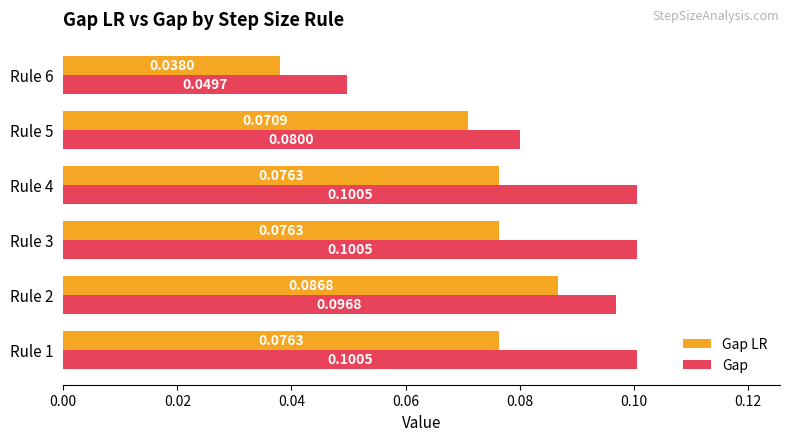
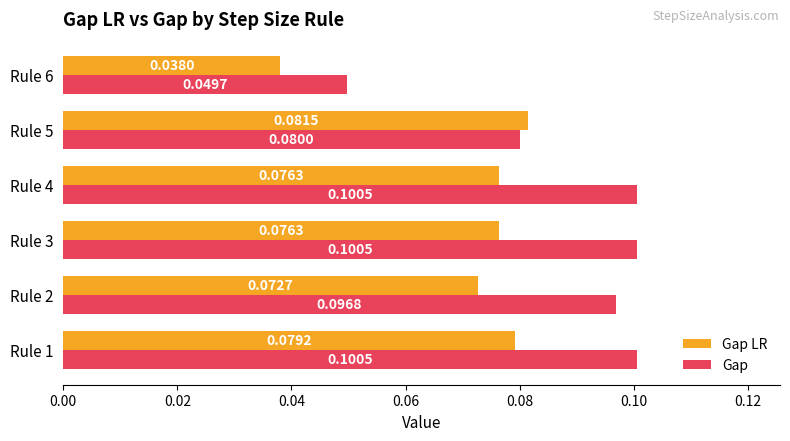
  {
    "Gap LR": {
      "Rule 6": 0.0380,
-     "Rule 5": 0.0709,
+     "Rule 5": 0.0815,
      "Rule 4": 0.0763,
      "Rule 3": 0.0763,
-     "Rule 2": 0.0868,
-     "Rule 1": 0.0763
+     "Rule 2": 0.0727,
+     "Rule 1": 0.0792
    },
    "Gap": {
      "Rule 6": 0.0497,
      "Rule 5": 0.0800,
      "Rule 4": 0.1005,
      "Rule 3": 0.1005,
      "Rule 2": 0.0968,
      "Rule 1": 0.1005
    }
  }
